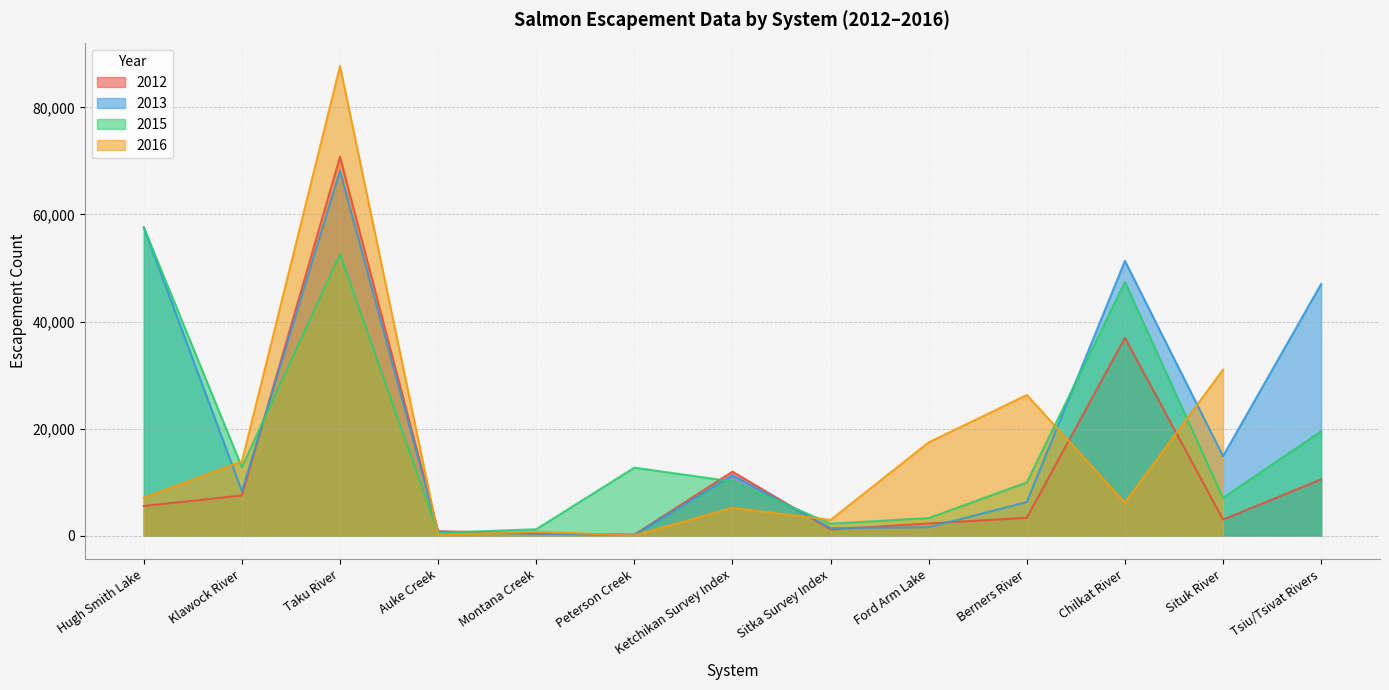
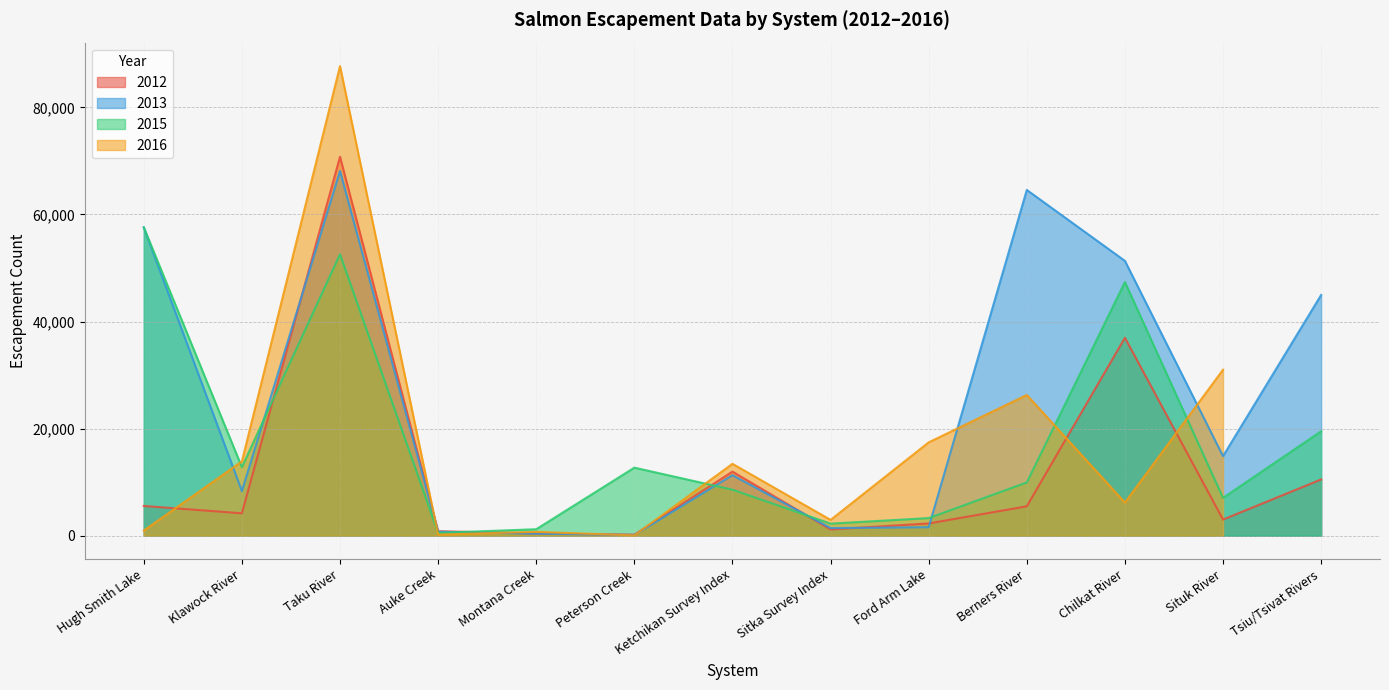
  {
    "2012": {
      "Hugh Smith Lake": "6,000",
-     "Klawock River": "8,000",
+     "Klawock River": "4,000",
      "Taku River": "71,000",
      "Ketchikan Survey Index": "12,000",
      "Ford Arm Lake": "2,000",
-     "Berners River": "3,000",
+     "Berners River": "5,000",
      "Chilkat River": "37,000",
      "Situk River": "3,000",
      "Tsiu/Tsivat Rivers": "11,000"
    },
    "2013": {
      "Klawock River": "8,000",
      "Taku River": "68,000",
      "Ketchikan Survey Index": "11,000",
      "Ford Arm Lake": "2,000",
-     "Berners River": "6,000",
+     "Berners River": "65,000",
      "Chilkat River": "51,000",
      "Situk River": "15,000",
-     "Tsiu/Tsivat Rivers": "47,000"
+     "Tsiu/Tsivat Rivers": "45,000"
    },
    "2015": {
      "Klawock River": "13,000",
      "Taku River": "53,000",
      "Montana Creek": "1,000",
      "Peterson Creek": "13,000",
-     "Ketchikan Survey Index": "10,000",
+     "Ketchikan Survey Index": "9,000",
      "Sitka Survey Index": "2,000",
      "Ford Arm Lake": "3,000",
      "Berners River": "10,000",
      "Chilkat River": "47,000",
      "Situk River": "7,000",
      "Tsiu/Tsivat Rivers": "20,000"
    },
    "2016": {
-     "Hugh Smith Lake": "7,000",
+     "Hugh Smith Lake": "1,000",
      "Klawock River": "14,000",
      "Taku River": "88,000",
-     "Ketchikan Survey Index": "5,000",
+     "Ketchikan Survey Index": "13,000",
      "Sitka Survey Index": "3,000",
      "Ford Arm Lake": "17,000",
      "Berners River": "26,000",
      "Chilkat River": "6,000",
      "Situk River": "31,000"
    }
  }
